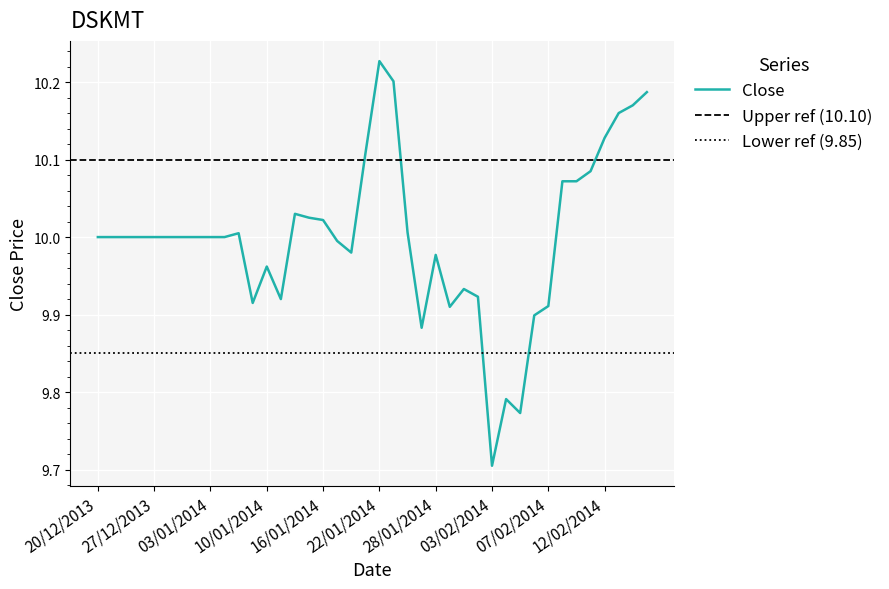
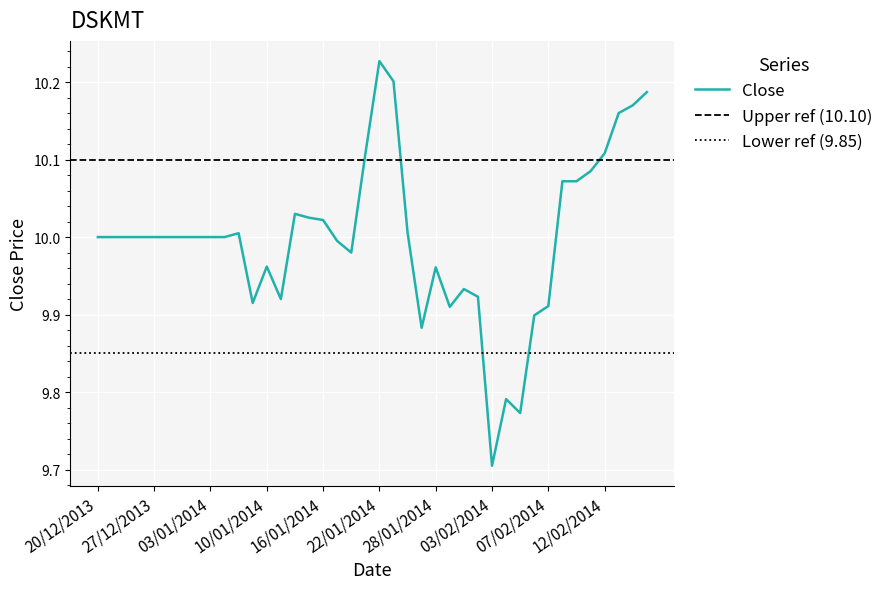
  {
    "20/12/2013": 10.00,
    "27/12/2013": 10.00,
    "03/01/2014": 10.00,
    "10/01/2014": 9.96,
    "16/01/2014": 10.02,
    "22/01/2014": 10.23,
-   "28/01/2014": 9.98,
+   "28/01/2014": 9.96,
    "03/02/2014": 9.71,
    "07/02/2014": 9.91,
-   "12/02/2014": 10.13
+   "12/02/2014": 10.11
  }
